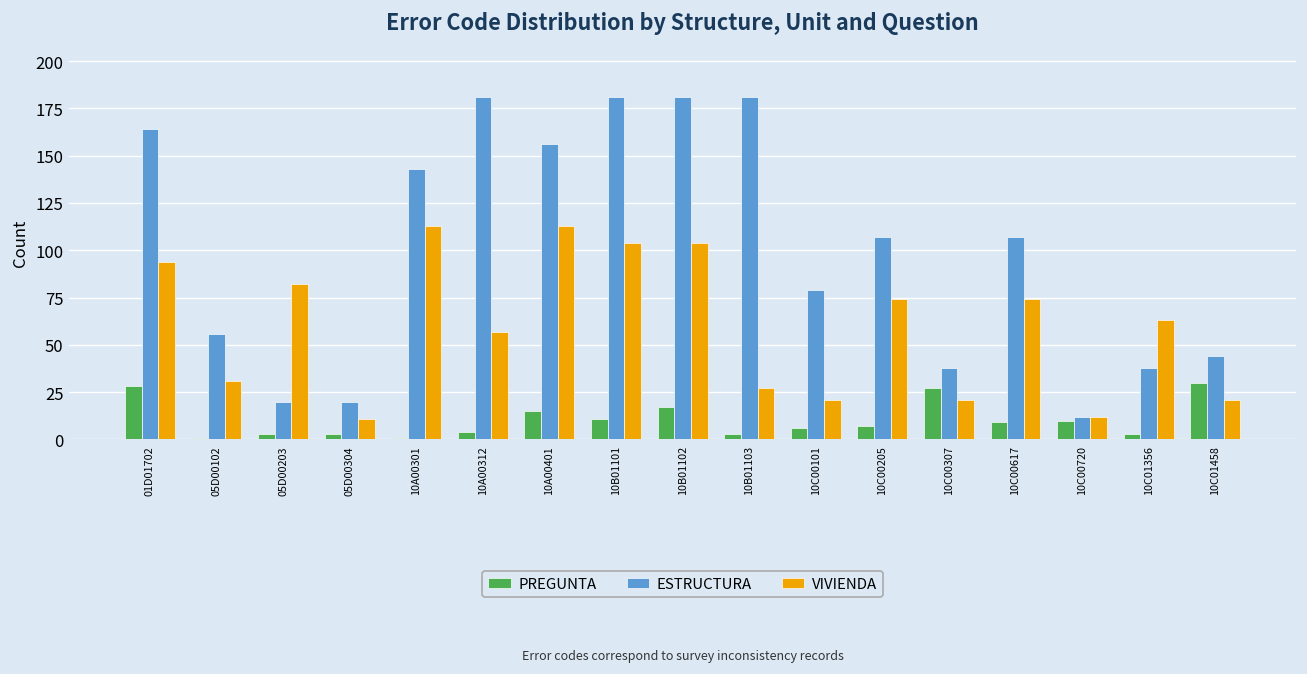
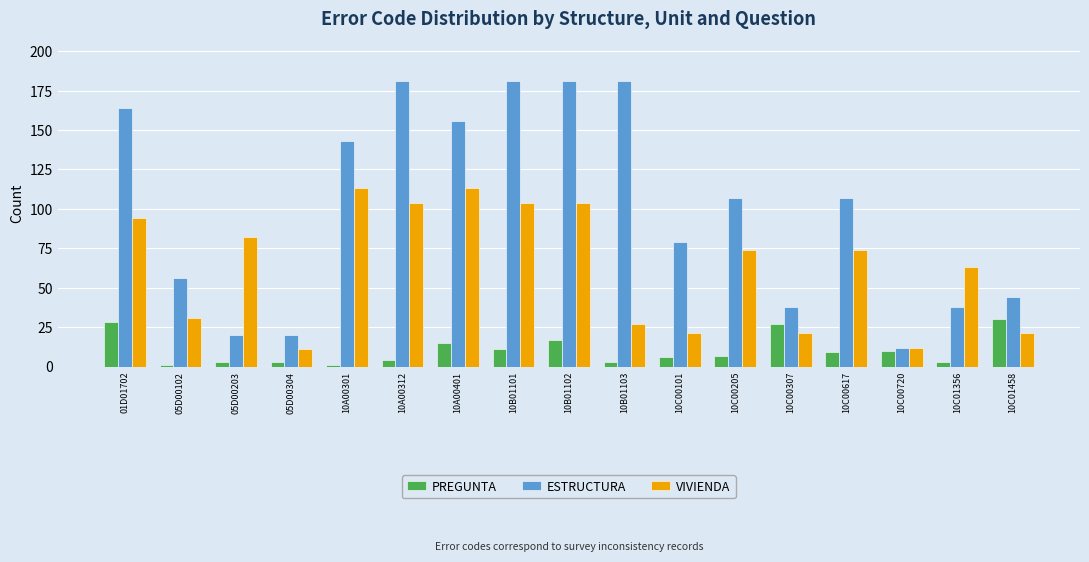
  {
    "PREGUNTA": {
      "01D01702": 28,
      "05D00203": 3,
      "05D00304": 3,
      "10A00312": 4,
      "10A00401": 15,
      "10B01101": 11,
      "10B01102": 17,
      "10B01103": 3,
      "10C00101": 6,
      "10C00205": 7,
      "10C00307": 27,
      "10C00617": 9,
      "10C00720": 10,
      "10C01356": 3,
      "10C01458": 30
    },
    "ESTRUCTURA": {
      "01D01702": 164,
      "05D00102": 56,
      "05D00203": 20,
      "05D00304": 20,
      "10A00301": 143,
      "10A00312": 181,
      "10A00401": 156,
      "10B01101": 181,
      "10B01102": 181,
      "10B01103": 181,
      "10C00101": 79,
      "10C00205": 107,
      "10C00307": 38,
      "10C00617": 107,
      "10C00720": 12,
      "10C01356": 38,
      "10C01458": 44
    },
    "VIVIENDA": {
      "01D01702": 94,
      "05D00102": 31,
      "05D00203": 82,
      "05D00304": 11,
      "10A00301": 113,
-     "10A00312": 57,
+     "10A00312": 104,
      "10A00401": 113,
      "10B01101": 104,
      "10B01102": 104,
      "10B01103": 27,
      "10C00101": 21,
      "10C00205": 74,
      "10C00307": 21,
      "10C00617": 74,
      "10C00720": 12,
      "10C01356": 63,
      "10C01458": 21
    }
  }
